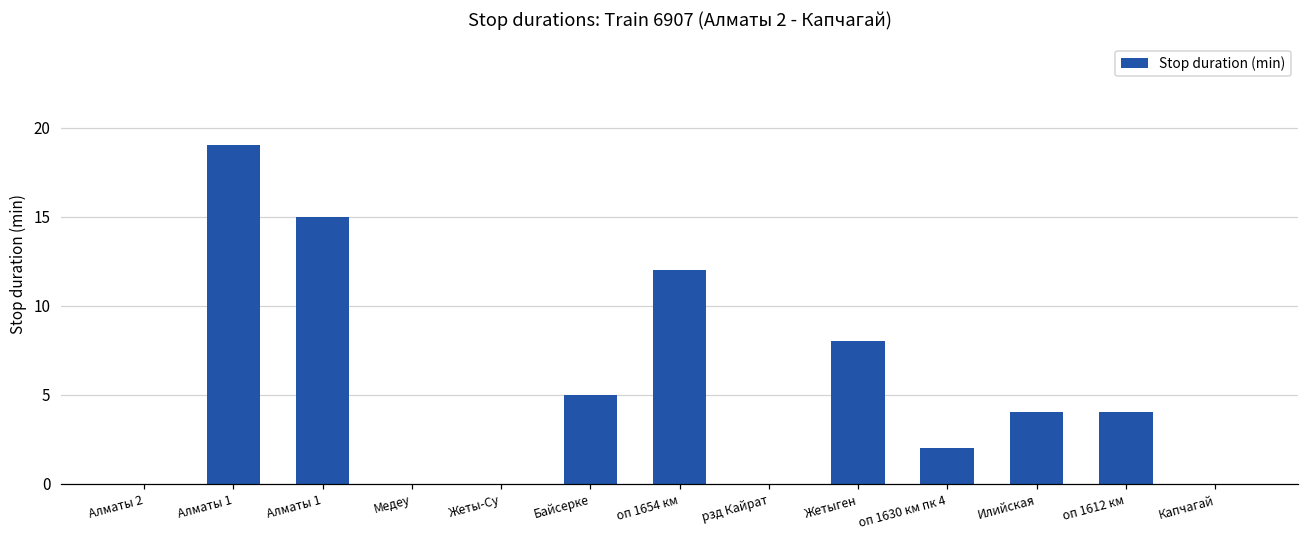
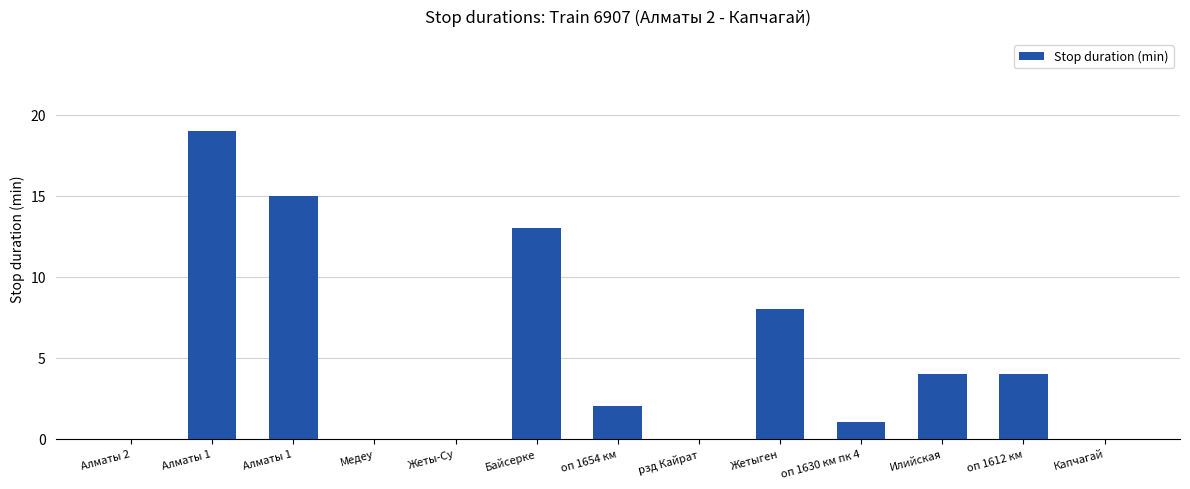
  {
    "Алматы 2": 0,
    "Медеу": 0,
    "Жеты-Су": 0,
-   "Байсерке": 5,
-   "оп 1654 км": 12,
+   "Байсерке": 13,
+   "оп 1654 км": 2,
    "рзд Кайрат": 0,
    "Жетыген": 8,
-   "оп 1630 км пк 4": 2,
+   "оп 1630 км пк 4": 1,
    "Илийская": 4,
    "оп 1612 км": 4,
    "Капчагай": 0
  }
